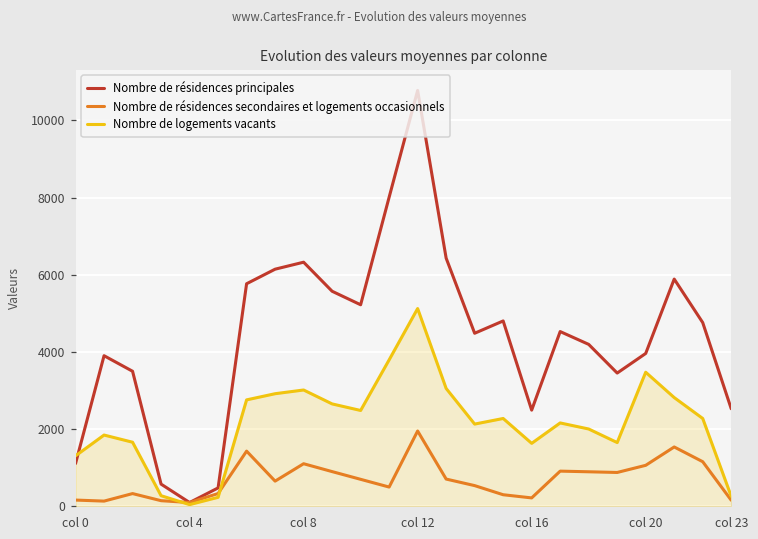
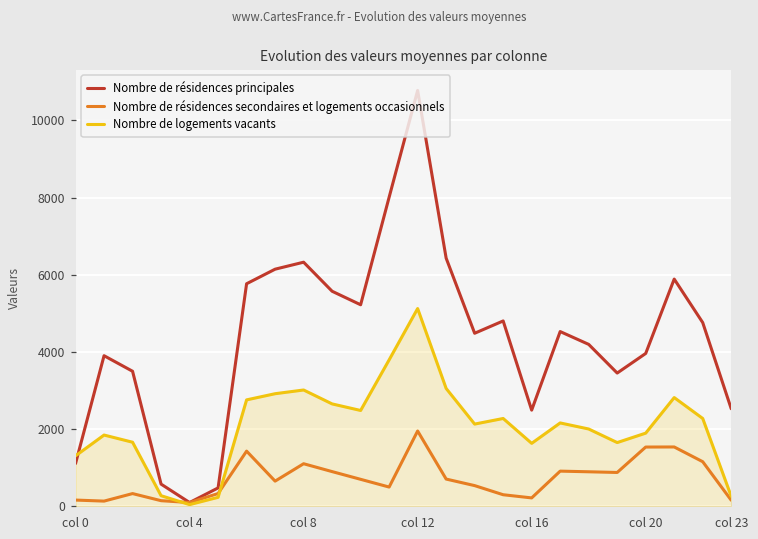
  {
    "Nombre de résidences principales": {
      "col 0": 1100,
      "col 8": 6300,
      "col 16": 2500,
      "col 20": 4000,
      "col 23": 2500
    },
    "Nombre de résidences secondaires et logements occasionnels": {
      "col 0": 200,
      "col 8": 1100,
      "col 12": 2000,
      "col 16": 200,
-     "col 20": 1100,
+     "col 20": 1500,
      "col 23": 200
    },
    "Nombre de logements vacants": {
      "col 0": 1300,
      "col 8": 3000,
      "col 12": 5100,
      "col 16": 1600,
-     "col 20": 3500,
+     "col 20": 1900,
      "col 23": 300
    }
  }
